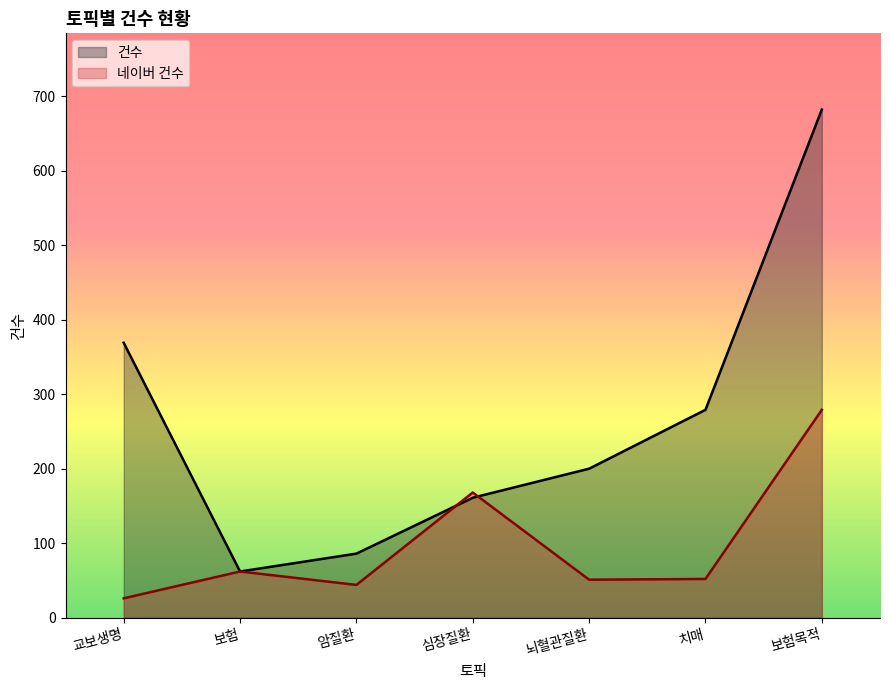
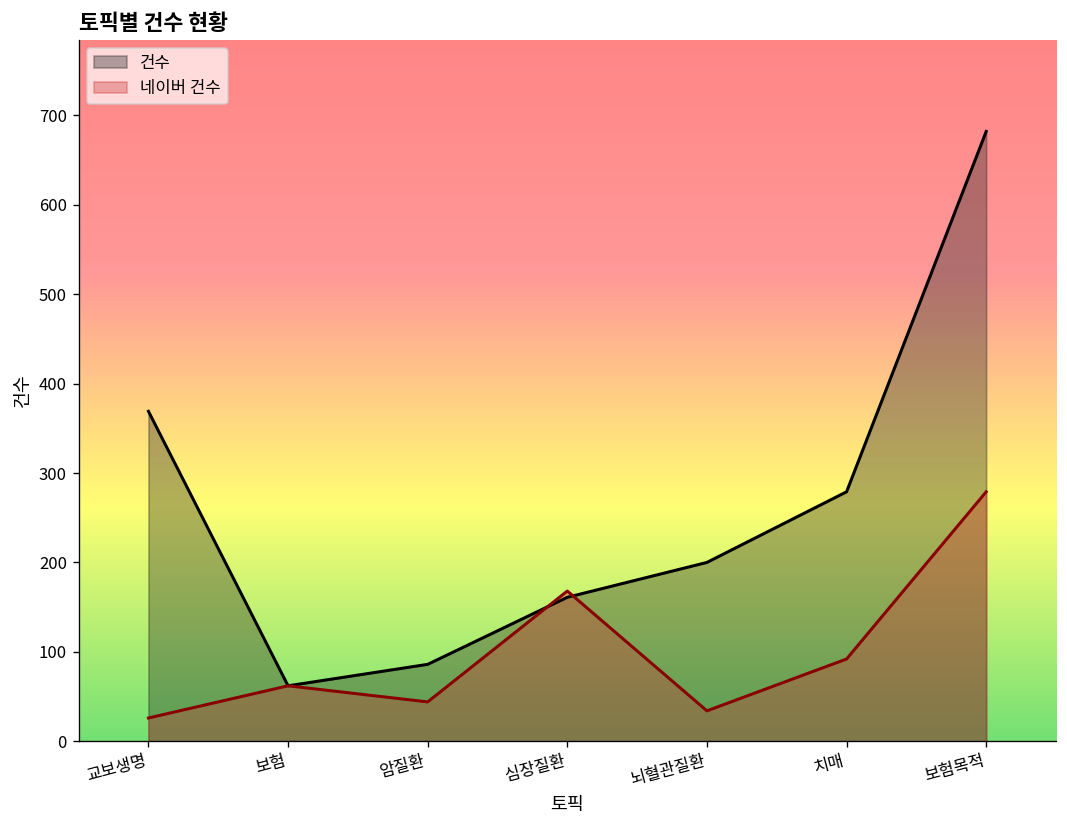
  {
    "건수": {
      "교보생명": 370,
      "암질환": 90,
      "심장질환": 160,
      "뇌혈관질환": 200,
      "치매": 280,
      "보험목적": 680
    },
    "네이버 건수": {
      "교보생명": 30,
      "암질환": 40,
      "심장질환": 170,
-     "뇌혈관질환": 50,
-     "치매": 50,
+     "뇌혈관질환": 30,
+     "치매": 90,
      "보험목적": 280
    }
  }
